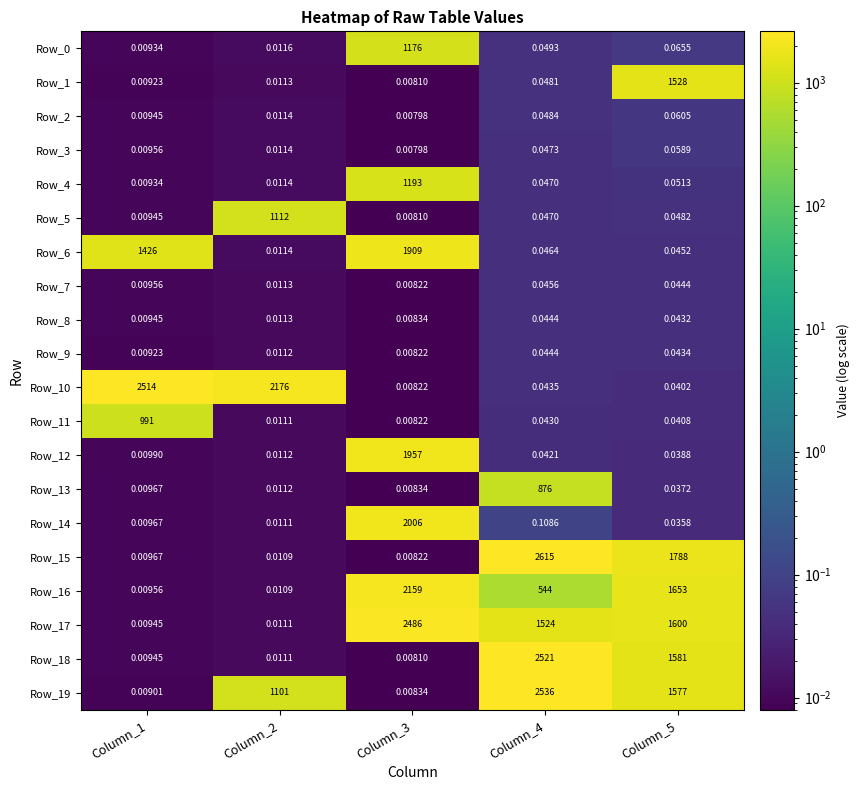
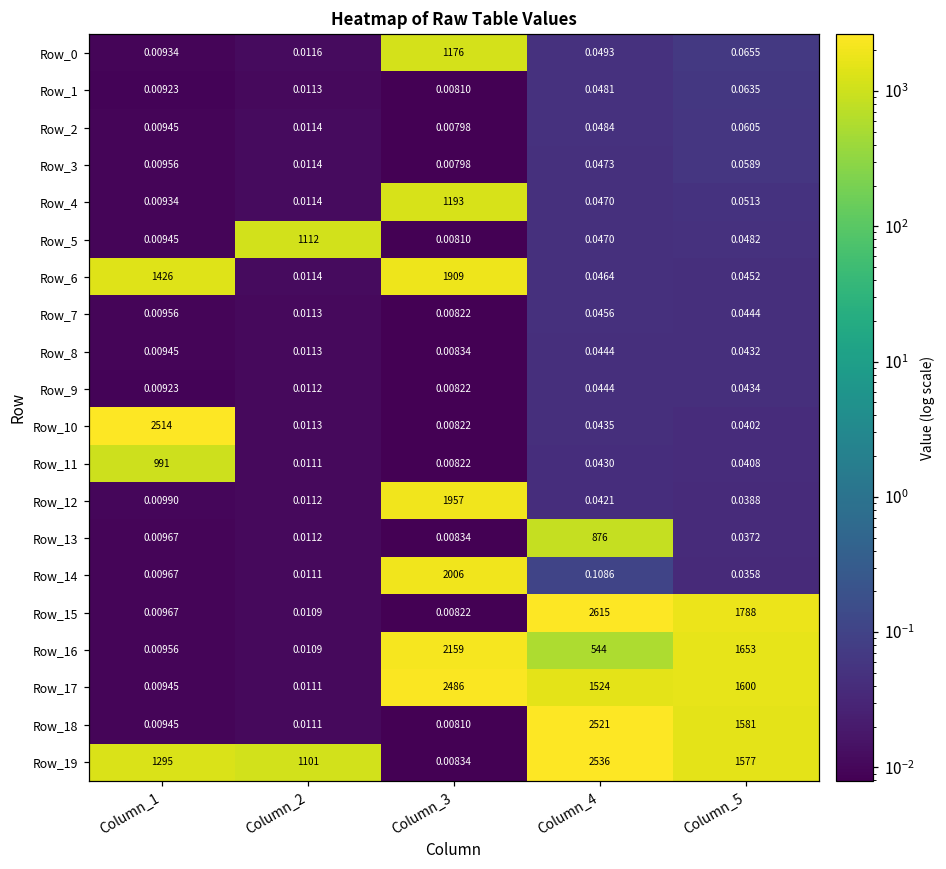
  {
    "Row_0": {
      "Column_1": 0.00934,
      "Column_2": 0.0116,
      "Column_3": 1176,
      "Column_4": 0.0493,
      "Column_5": 0.0655
    },
    "Row_1": {
      "Column_1": 0.00923,
      "Column_2": 0.0113,
      "Column_3": 0.00810,
      "Column_4": 0.0481,
-     "Column_5": 1528
+     "Column_5": 0.0635
    },
    "Row_2": {
      "Column_1": 0.00945,
      "Column_2": 0.0114,
      "Column_3": 0.00798,
      "Column_4": 0.0484,
      "Column_5": 0.0605
    },
    "Row_3": {
      "Column_1": 0.00956,
      "Column_2": 0.0114,
      "Column_3": 0.00798,
      "Column_4": 0.0473,
      "Column_5": 0.0589
    },
    "Row_4": {
      "Column_1": 0.00934,
      "Column_2": 0.0114,
      "Column_3": 1193,
      "Column_4": 0.0470,
      "Column_5": 0.0513
    },
    "Row_5": {
      "Column_1": 0.00945,
      "Column_2": 1112,
      "Column_3": 0.00810,
      "Column_4": 0.0470,
      "Column_5": 0.0482
    },
    "Row_6": {
      "Column_1": 1426,
      "Column_2": 0.0114,
      "Column_3": 1909,
      "Column_4": 0.0464,
      "Column_5": 0.0452
    },
    "Row_7": {
      "Column_1": 0.00956,
      "Column_2": 0.0113,
      "Column_3": 0.00822,
      "Column_4": 0.0456,
      "Column_5": 0.0444
    },
    "Row_8": {
      "Column_1": 0.00945,
      "Column_2": 0.0113,
      "Column_3": 0.00834,
      "Column_4": 0.0444,
      "Column_5": 0.0432
    },
    "Row_9": {
      "Column_1": 0.00923,
      "Column_2": 0.0112,
      "Column_3": 0.00822,
      "Column_4": 0.0444,
      "Column_5": 0.0434
    },
    "Row_10": {
      "Column_1": 2514,
-     "Column_2": 2176,
+     "Column_2": 0.0113,
      "Column_3": 0.00822,
      "Column_4": 0.0435,
      "Column_5": 0.0402
    },
    "Row_11": {
      "Column_1": 991,
      "Column_2": 0.0111,
      "Column_3": 0.00822,
      "Column_4": 0.0430,
      "Column_5": 0.0408
    },
    "Row_12": {
      "Column_1": 0.00990,
      "Column_2": 0.0112,
      "Column_3": 1957,
      "Column_4": 0.0421,
      "Column_5": 0.0388
    },
    "Row_13": {
      "Column_1": 0.00967,
      "Column_2": 0.0112,
      "Column_3": 0.00834,
      "Column_4": 876,
      "Column_5": 0.0372
    },
    "Row_14": {
      "Column_1": 0.00967,
      "Column_2": 0.0111,
      "Column_3": 2006,
      "Column_4": 0.1086,
      "Column_5": 0.0358
    },
    "Row_15": {
      "Column_1": 0.00967,
      "Column_2": 0.0109,
      "Column_3": 0.00822,
      "Column_4": 2615,
      "Column_5": 1788
    },
    "Row_16": {
      "Column_1": 0.00956,
      "Column_2": 0.0109,
      "Column_3": 2159,
      "Column_4": 544,
      "Column_5": 1653
    },
    "Row_17": {
      "Column_1": 0.00945,
      "Column_2": 0.0111,
      "Column_3": 2486,
      "Column_4": 1524,
      "Column_5": 1600
    },
    "Row_18": {
      "Column_1": 0.00945,
      "Column_2": 0.0111,
      "Column_3": 0.00810,
      "Column_4": 2521,
      "Column_5": 1581
    },
    "Row_19": {
-     "Column_1": 0.00901,
+     "Column_1": 1295,
      "Column_2": 1101,
      "Column_3": 0.00834,
      "Column_4": 2536,
      "Column_5": 1577
    }
  }
